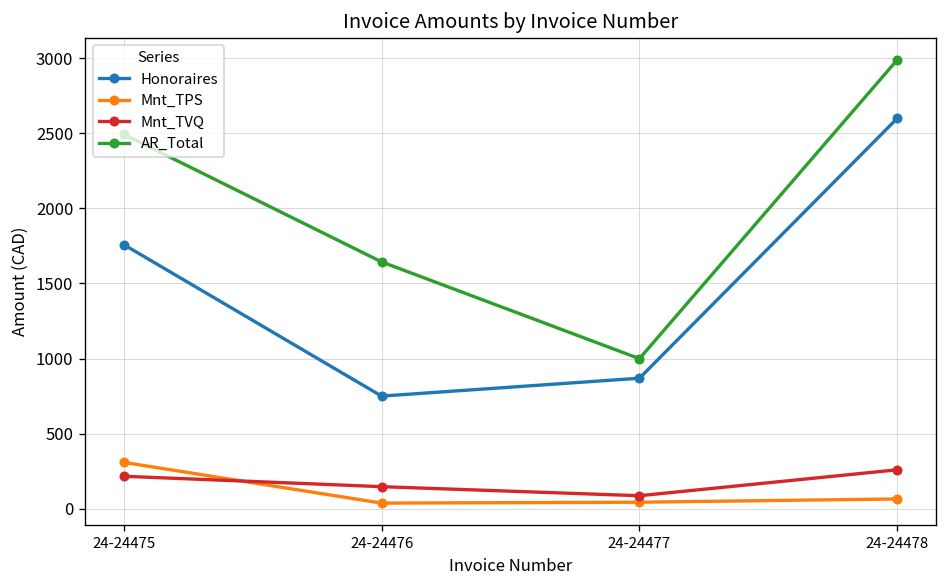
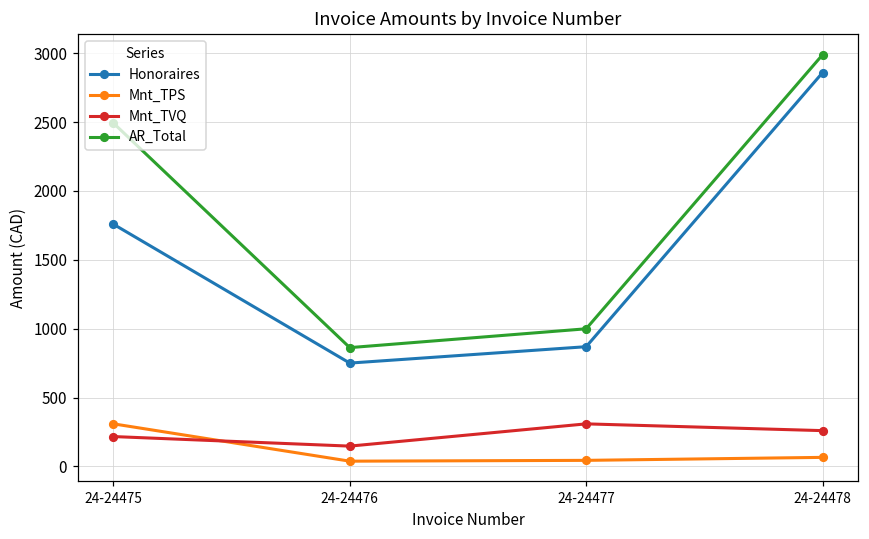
  {
    "Honoraires": {
      "24-24475": 1760,
      "24-24476": 750,
      "24-24477": 870,
-     "24-24478": 2600
+     "24-24478": 2860
    },
    "Mnt_TPS": {
      "24-24475": 310,
      "24-24476": 40,
      "24-24477": 40,
      "24-24478": 70
    },
    "Mnt_TVQ": {
      "24-24475": 220,
      "24-24476": 150,
-     "24-24477": 90,
+     "24-24477": 310,
      "24-24478": 260
    },
    "AR_Total": {
-     "24-24476": 1640,
+     "24-24476": 860,
      "24-24477": 1000,
      "24-24478": 2990
    }
  }
